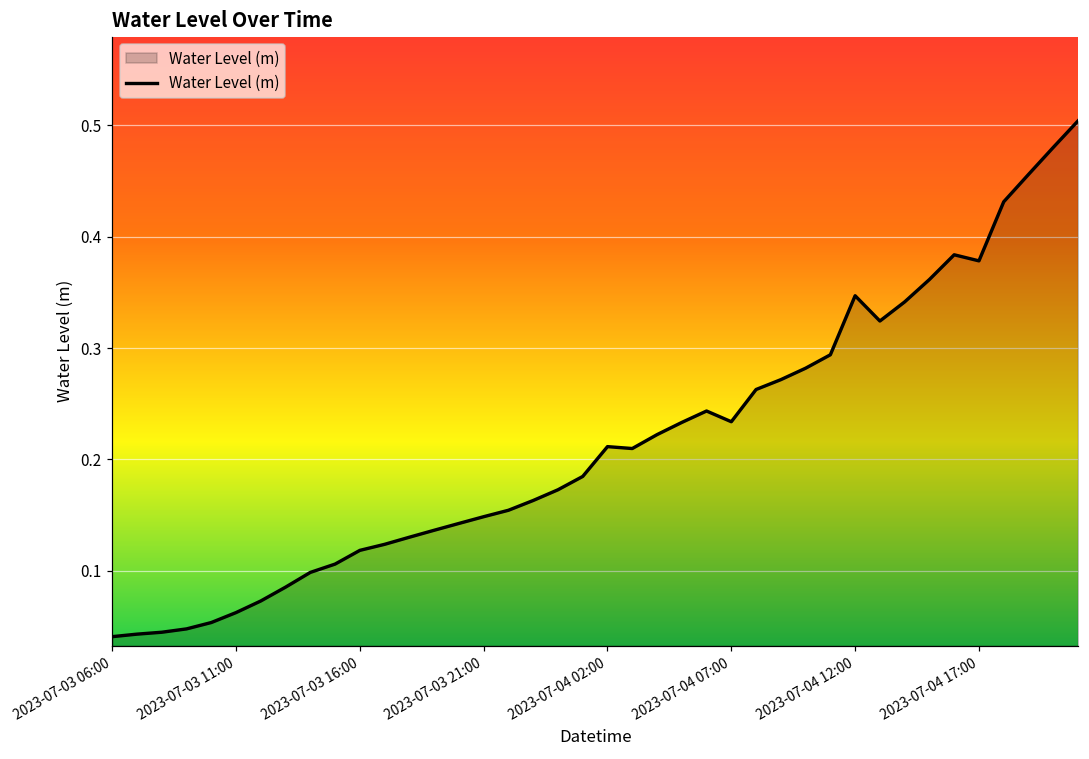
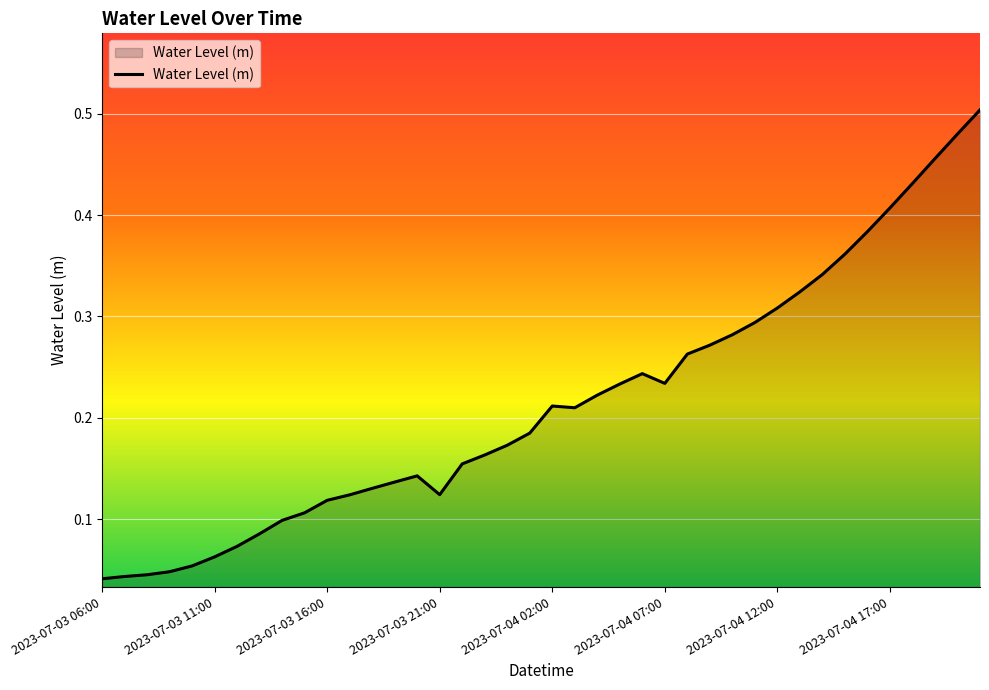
  {
    "2023-07-03 06:00": 0.041,
    "2023-07-03 11:00": 0.063,
    "2023-07-03 16:00": 0.118,
-   "2023-07-03 21:00": 0.149,
+   "2023-07-03 21:00": 0.124,
    "2023-07-04 02:00": 0.212,
    "2023-07-04 07:00": 0.234,
-   "2023-07-04 12:00": 0.347,
-   "2023-07-04 17:00": 0.378
+   "2023-07-04 12:00": 0.308,
+   "2023-07-04 17:00": 0.407
  }
